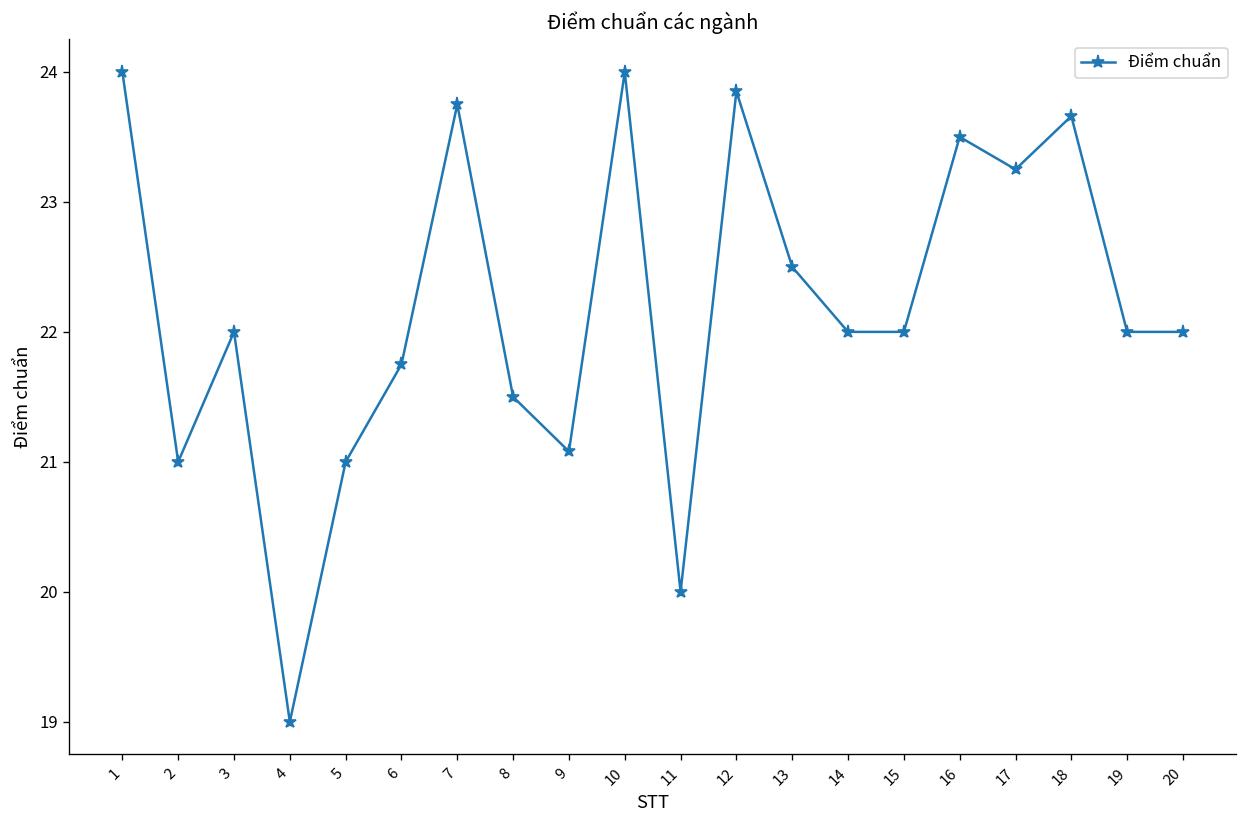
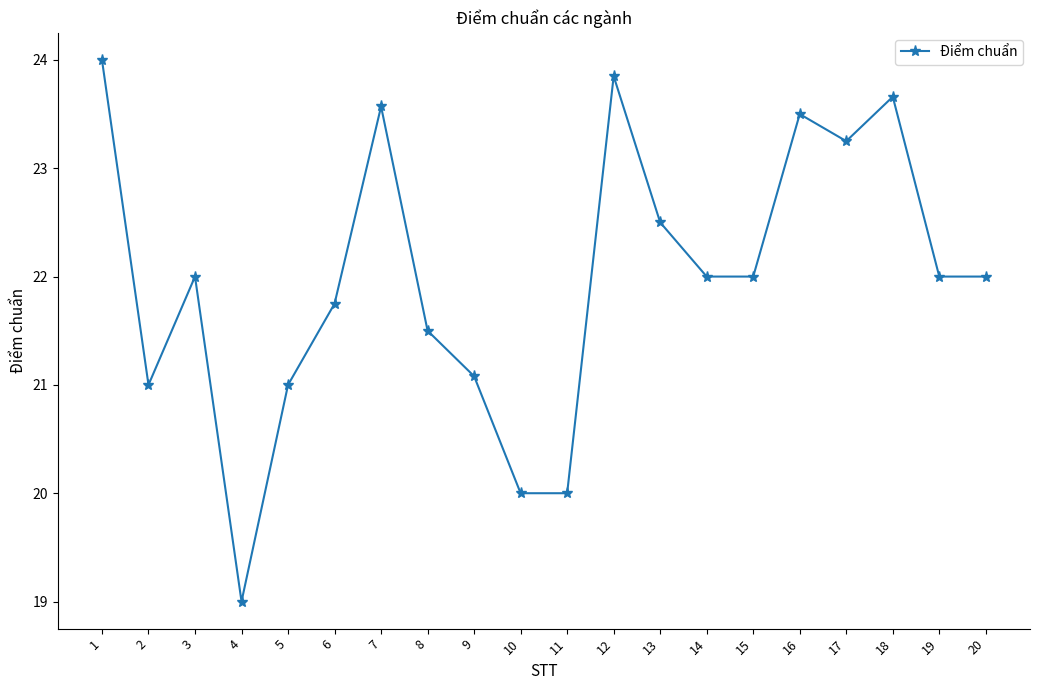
  {
    "1": 24.00,
    "2": 21.00,
    "3": 22.00,
    "4": 19.00,
    "5": 21.00,
    "6": 21.75,
-   "7": 23.75,
+   "7": 23.57,
    "8": 21.50,
    "9": 21.08,
-   "10": 24,
+   "10": 20,
    "11": 20.00,
    "12": 23.85,
    "13": 22.50,
    "14": 22.00,
    "15": 22.00,
    "16": 23.50,
    "17": 23.25,
    "18": 23.66,
    "19": 22.00,
    "20": 22.00
  }
